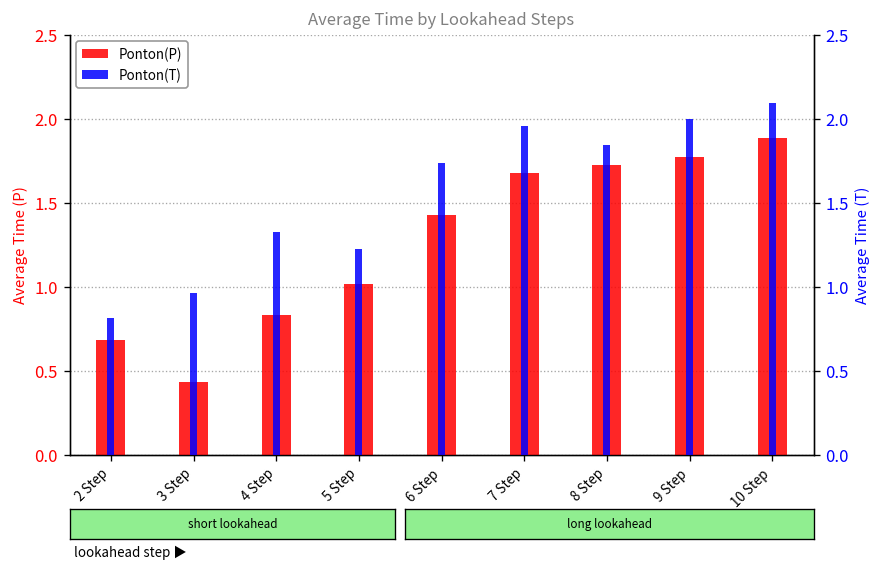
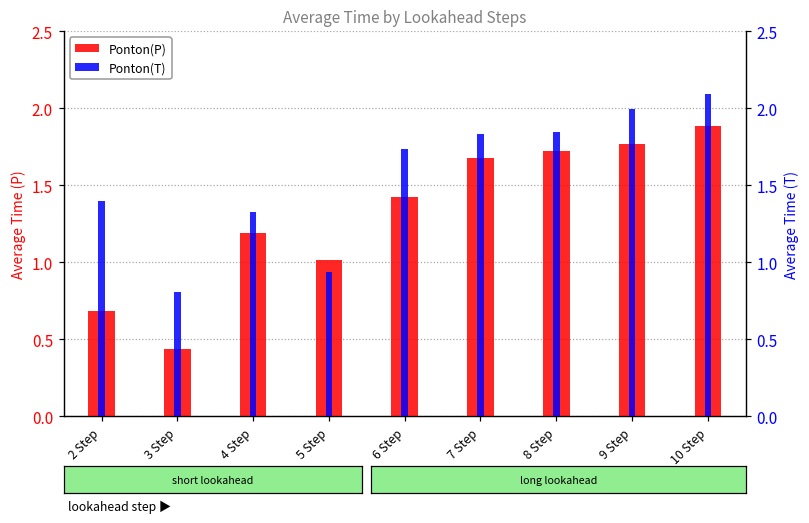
  {
    "Ponton(P)": {
      "2 Step": 0.69,
      "3 Step": 0.43,
-     "4 Step": 0.83,
+     "4 Step": 1.19,
      "5 Step": 1.02,
      "6 Step": 1.43,
      "7 Step": 1.68,
      "8 Step": 1.72,
      "9 Step": 1.77,
      "10 Step": 1.88
    },
    "Ponton(T)": {
-     "2 Step": 0.81,
-     "3 Step": 0.96,
+     "2 Step": 1.40,
+     "3 Step": 0.81,
      "4 Step": 1.32,
-     "5 Step": 1.23,
+     "5 Step": 0.94,
      "6 Step": 1.74,
-     "7 Step": 1.95,
+     "7 Step": 1.83,
      "8 Step": 1.84,
      "9 Step": 2.00,
      "10 Step": 2.09
    }
  }
